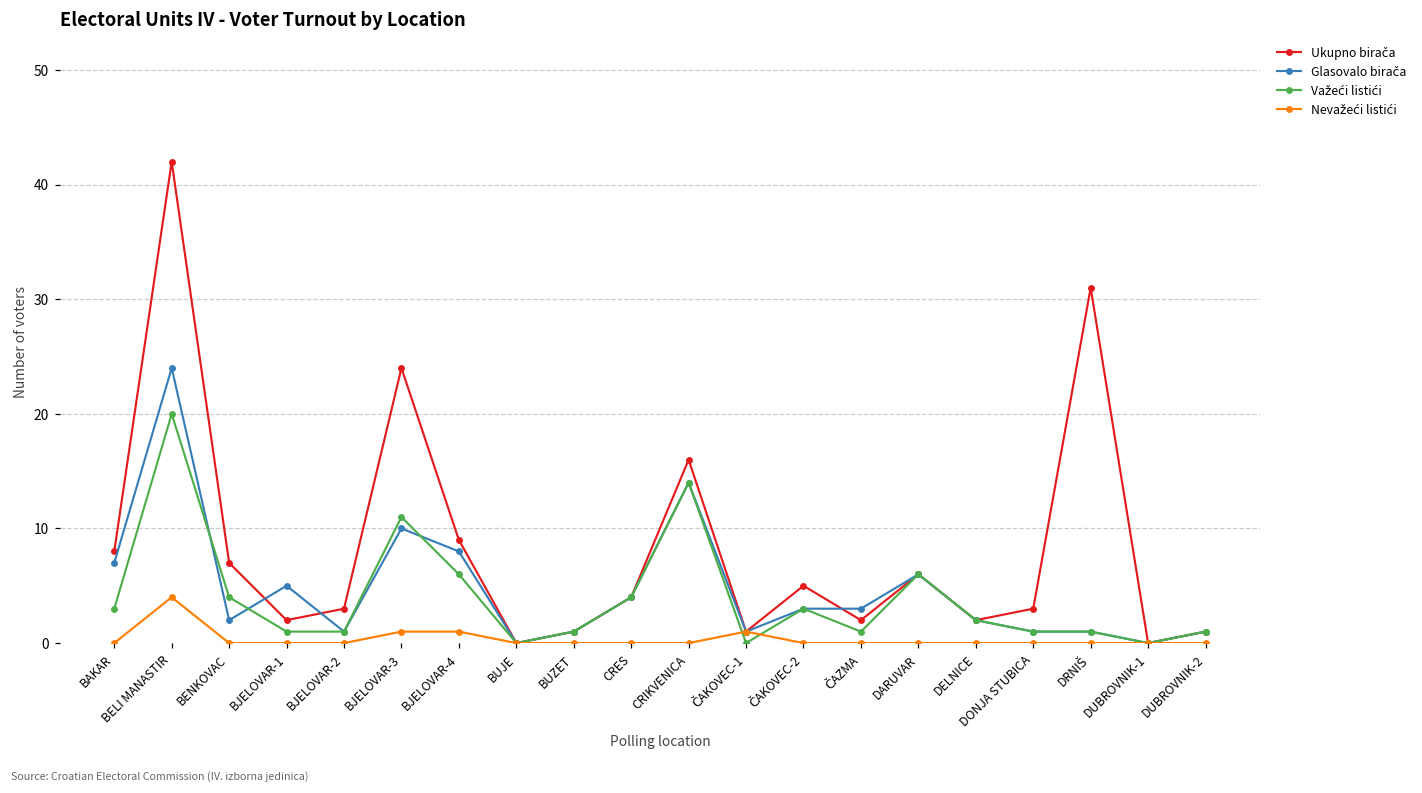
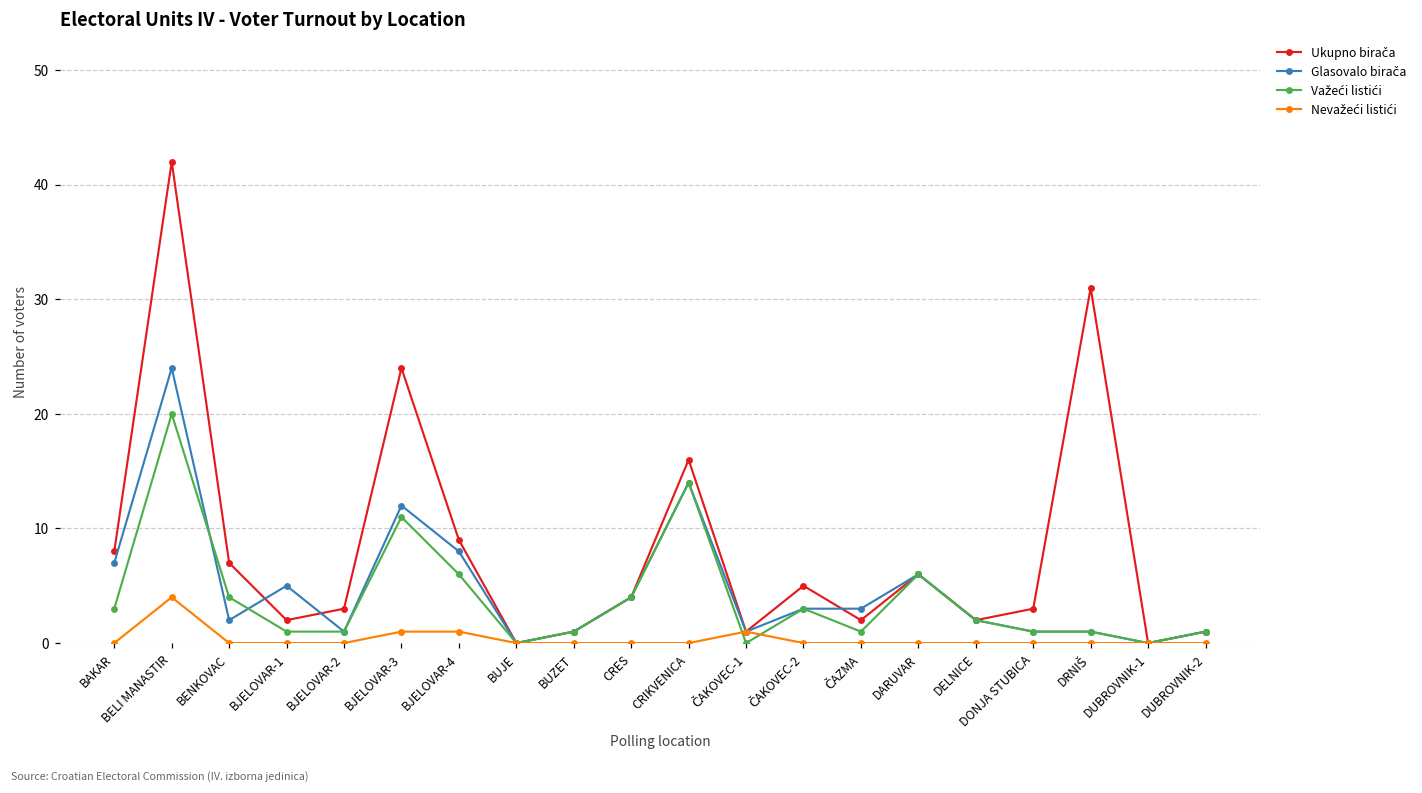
  {
    "Ukupno birača": {
      "BAKAR": 8,
      "BELI MANASTIR": 42,
      "BENKOVAC": 7,
      "BJELOVAR-1": 2,
      "BJELOVAR-2": 3,
      "BJELOVAR-3": 24,
      "BJELOVAR-4": 9,
      "CRIKVENICA": 16,
      "ČAKOVEC-2": 5,
      "ČAZMA": 2,
      "DONJA STUBICA": 3,
      "DRNIŠ": 31
    },
    "Glasovalo birača": {
      "BAKAR": 7,
      "BELI MANASTIR": 24,
      "BENKOVAC": 2,
      "BJELOVAR-1": 5,
-     "BJELOVAR-3": 10,
+     "BJELOVAR-3": 12,
      "BJELOVAR-4": 8,
      "ČAZMA": 3
    },
    "Važeći listići": {
      "BAKAR": 3,
      "BELI MANASTIR": 20,
      "BENKOVAC": 4,
      "BJELOVAR-1": 1,
      "BJELOVAR-3": 11,
      "BJELOVAR-4": 6,
      "ČAKOVEC-1": 0,
      "ČAZMA": 1
    },
    "Nevažeći listići": {
      "BAKAR": 0,
      "BELI MANASTIR": 4,
      "BENKOVAC": 0,
      "BJELOVAR-1": 0,
      "BJELOVAR-2": 0,
      "BJELOVAR-3": 1,
      "BJELOVAR-4": 1,
      "BUZET": 0,
      "CRES": 0,
      "CRIKVENICA": 0,
      "ČAKOVEC-2": 0,
      "ČAZMA": 0,
      "DARUVAR": 0,
      "DELNICE": 0,
      "DONJA STUBICA": 0,
      "DRNIŠ": 0,
      "DUBROVNIK-2": 0
    }
  }
